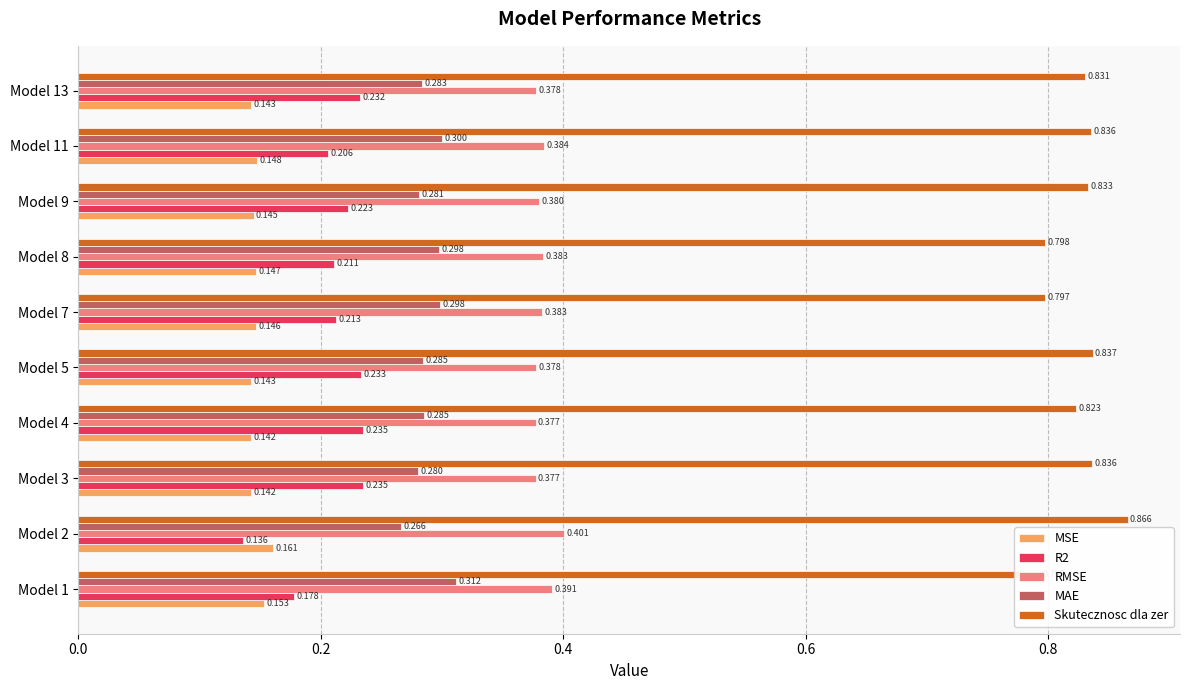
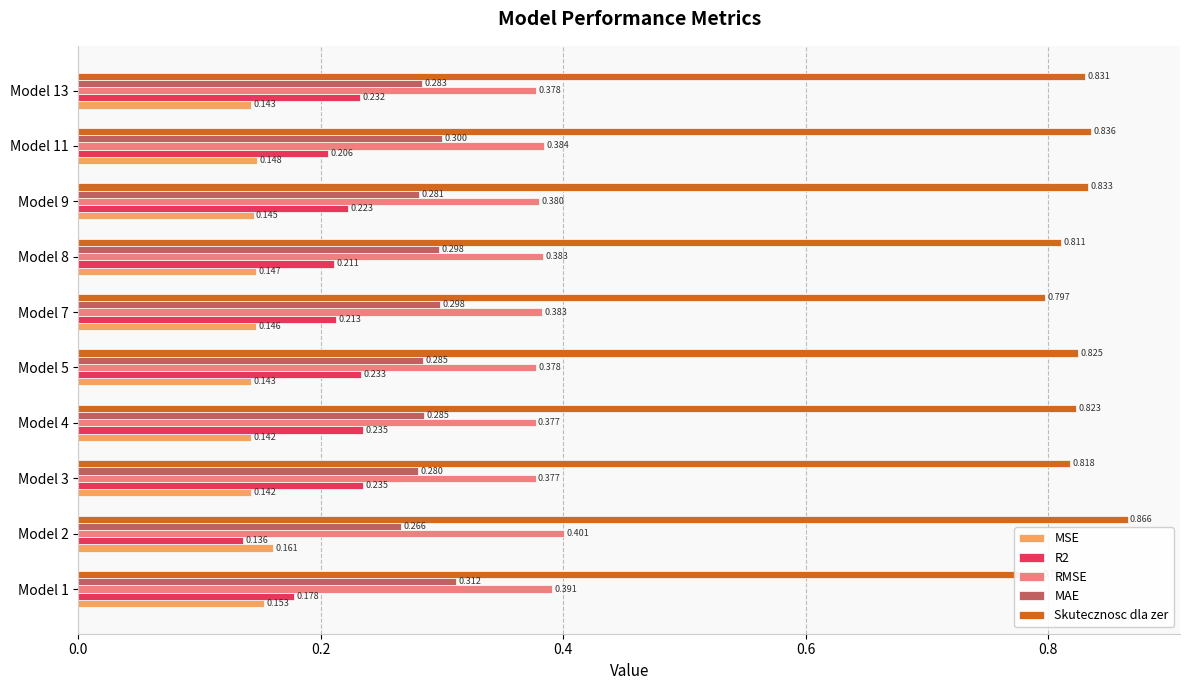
  {
    "Skutecznosc dla zer": {
      "Model 13": 0.831,
      "Model 11": 0.836,
      "Model 9": 0.833,
-     "Model 8": 0.798,
+     "Model 8": 0.811,
      "Model 7": 0.797,
-     "Model 5": 0.837,
+     "Model 5": 0.825,
      "Model 4": 0.823,
-     "Model 3": 0.836,
+     "Model 3": 0.818,
      "Model 2": 0.866
    }
  }
